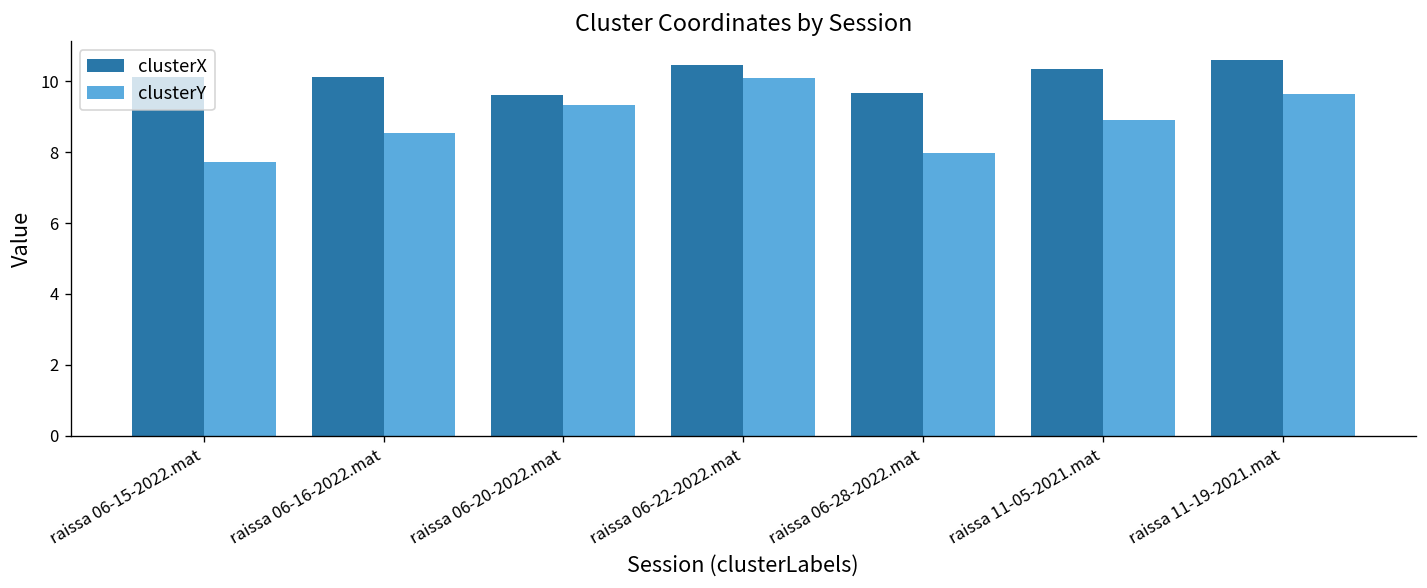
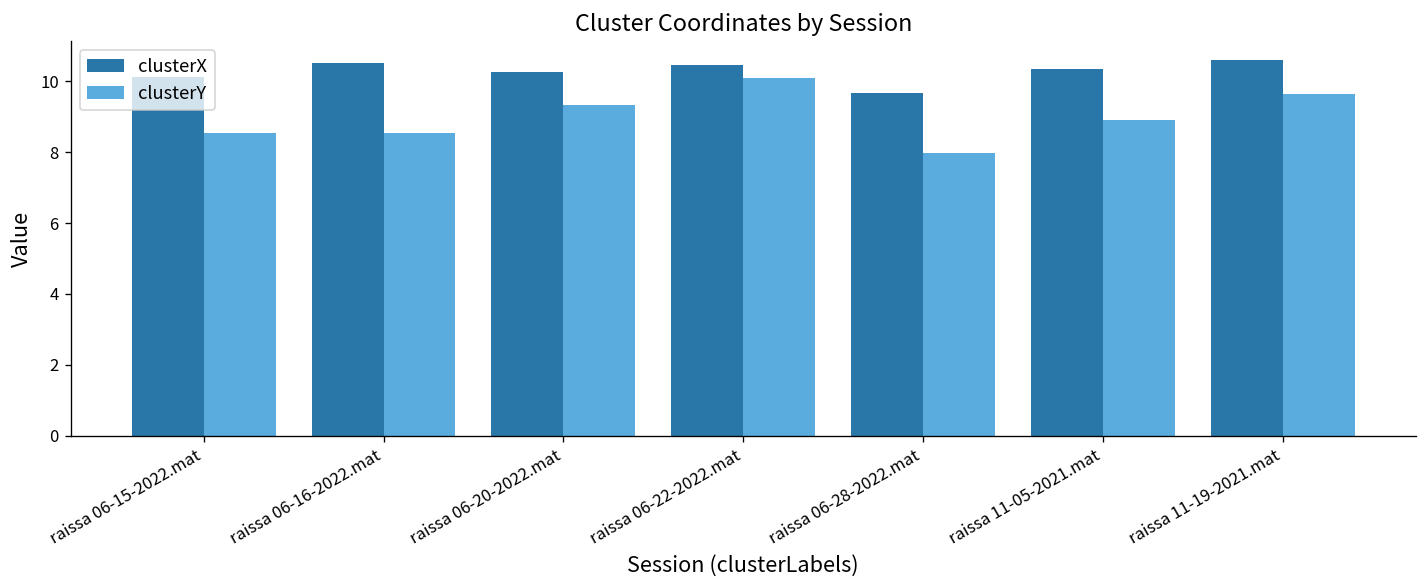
  {
    "clusterX": {
-     "raissa 06-16-2022.mat": 10.1,
-     "raissa 06-20-2022.mat": 9.6,
+     "raissa 06-16-2022.mat": 10.5,
+     "raissa 06-20-2022.mat": 10.2,
      "raissa 06-22-2022.mat": 10.4,
      "raissa 06-28-2022.mat": 9.7,
      "raissa 11-05-2021.mat": 10.4,
      "raissa 11-19-2021.mat": 10.6
    },
    "clusterY": {
-     "raissa 06-15-2022.mat": 7.7,
+     "raissa 06-15-2022.mat": 8.5,
      "raissa 06-16-2022.mat": 8.5,
      "raissa 06-20-2022.mat": 9.3,
      "raissa 06-22-2022.mat": 10.1,
      "raissa 06-28-2022.mat": 8.0,
      "raissa 11-05-2021.mat": 8.9,
      "raissa 11-19-2021.mat": 9.6
    }
  }
